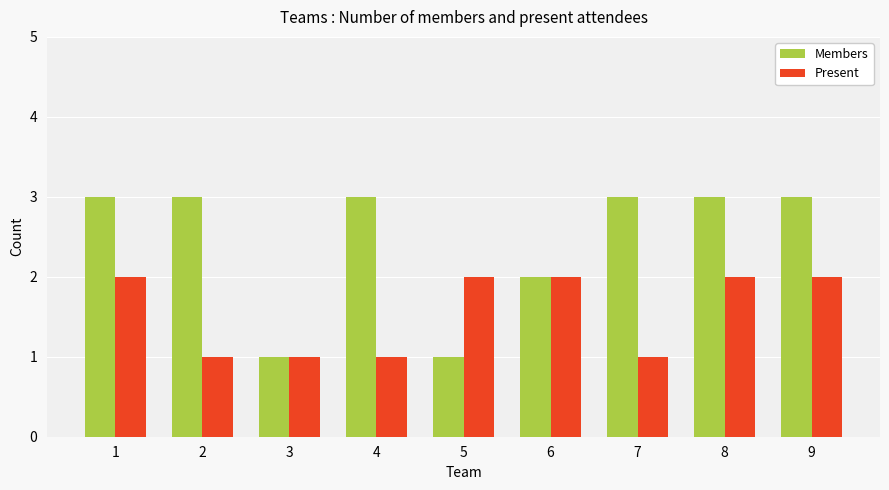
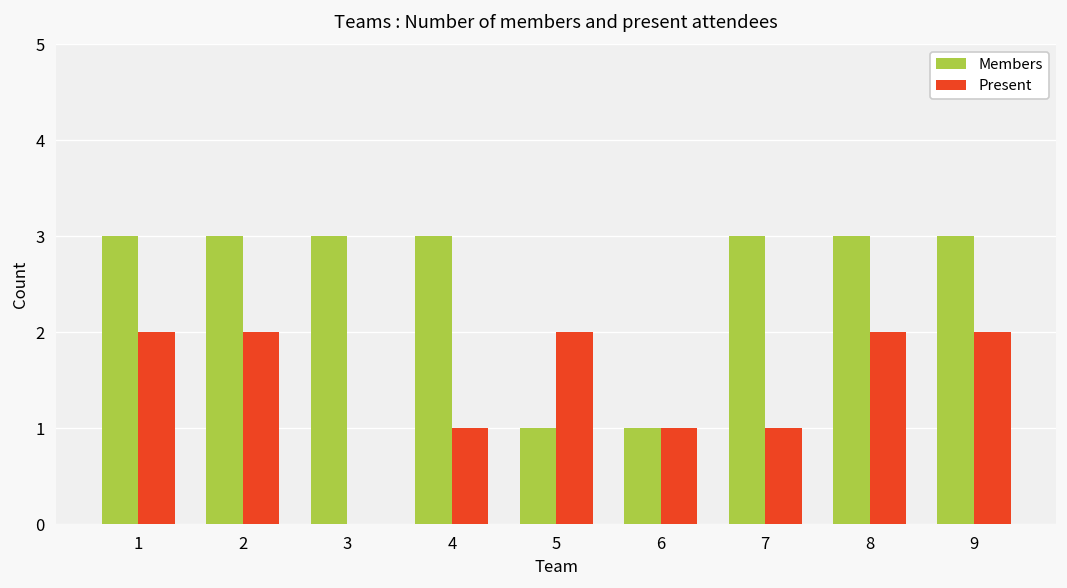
  {
    "Members": {
      "1": 3,
      "2": 3,
-     "3": 1,
+     "3": 3,
      "4": 3,
      "5": 1,
-     "6": 2,
+     "6": 1,
      "7": 3,
      "8": 3,
      "9": 3
    },
    "Present": {
      "1": 2,
-     "2": 1,
-     "3": 1,
+     "2": 2,
+     "3": 0,
      "4": 1,
      "5": 2,
-     "6": 2,
+     "6": 1,
      "7": 1,
      "8": 2,
      "9": 2
    }
  }
